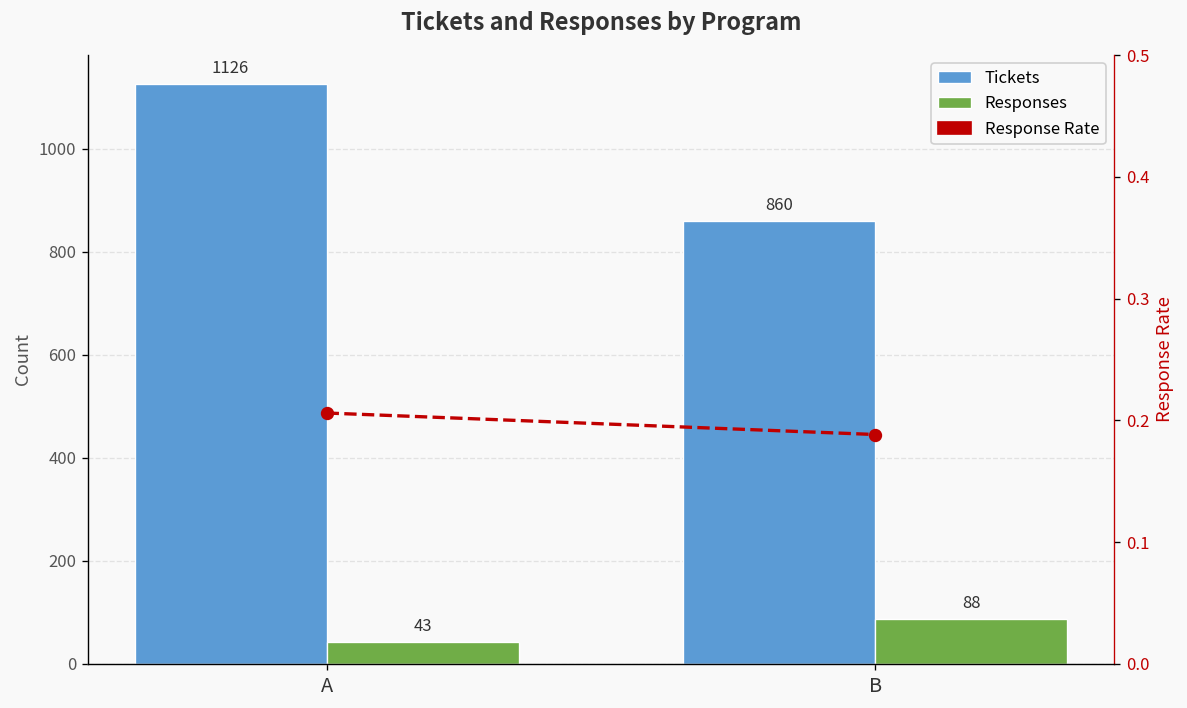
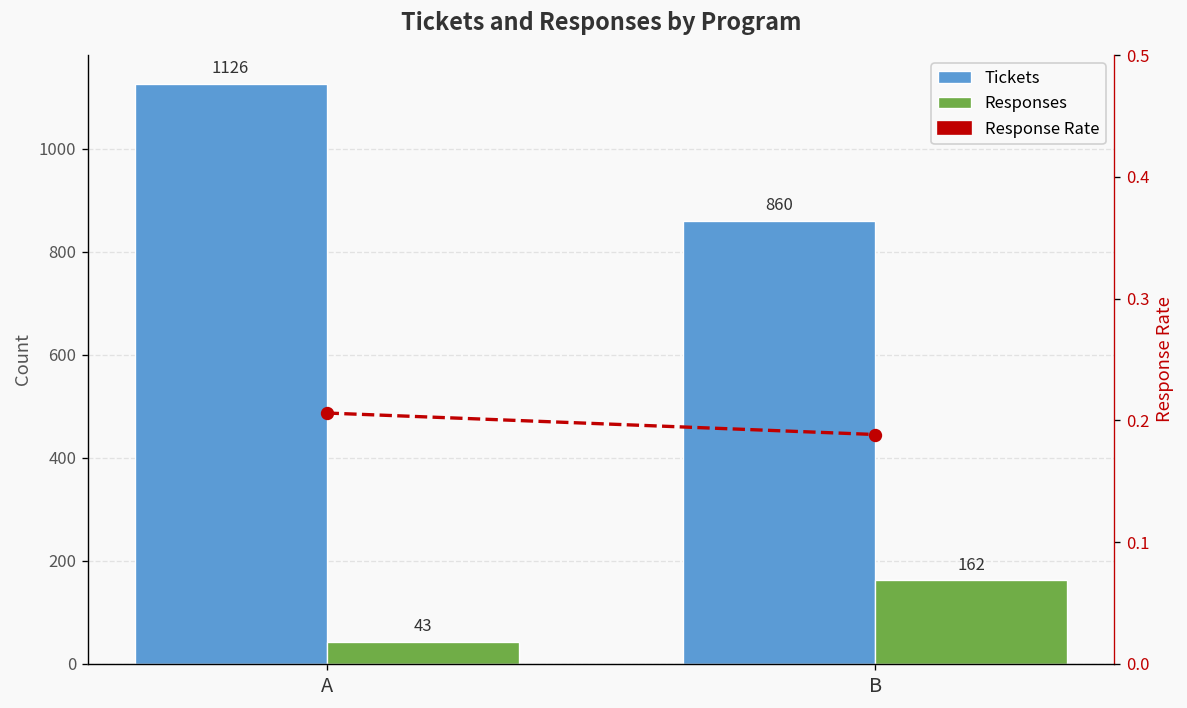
  {
    "Tickets": {
      "A": 1126,
      "B": 860
    },
    "Responses": {
      "A": 43,
-     "B": 88
+     "B": 162
    }
  }
